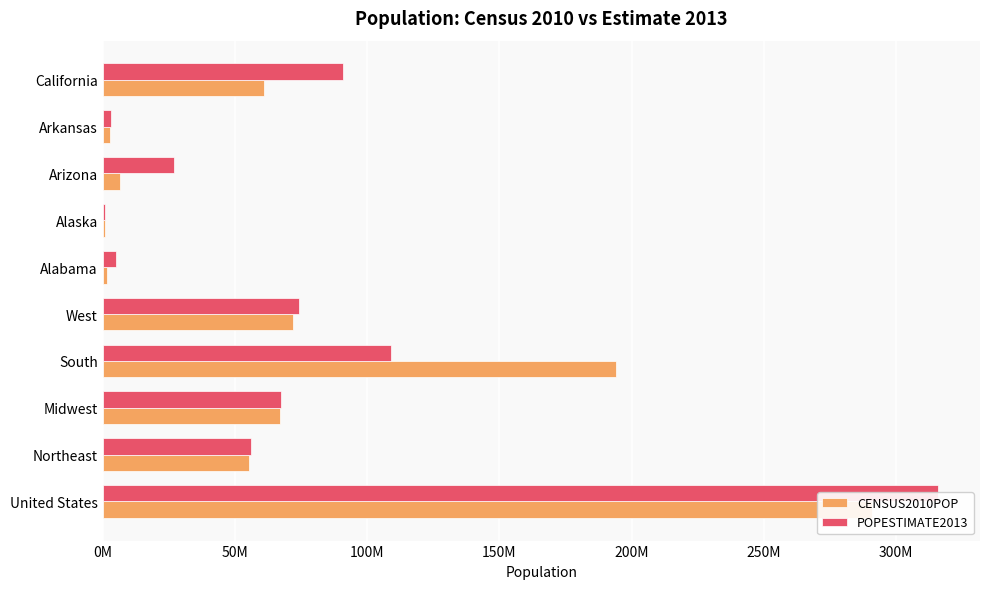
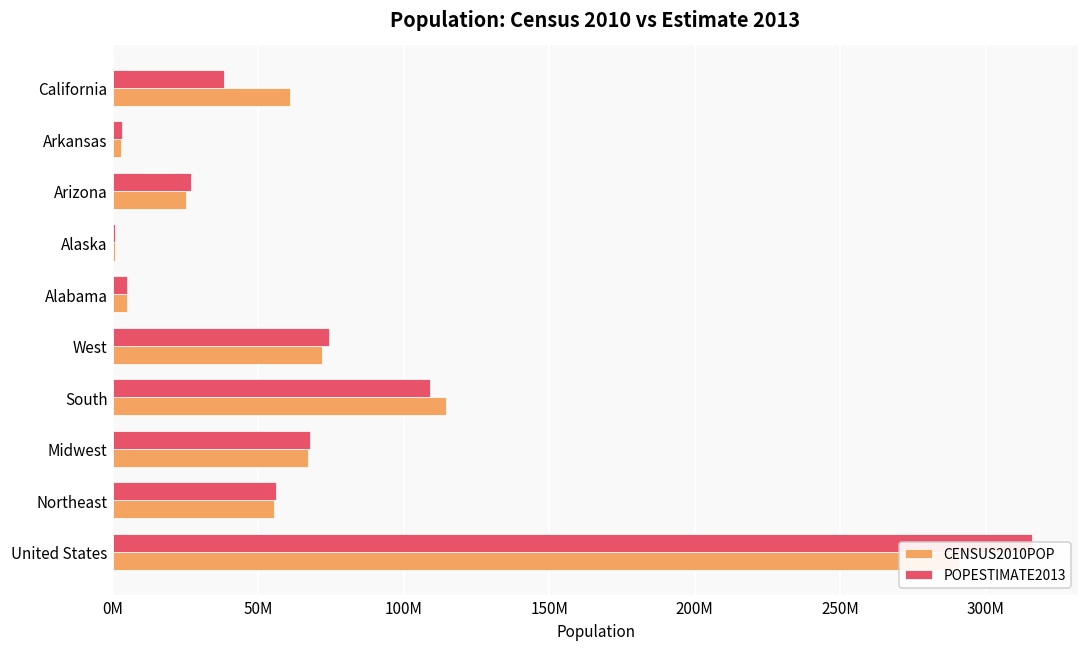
  {
    "CENSUS2010POP": {
      "California": 61000000,
      "Arkansas": 3000000,
-     "Arizona": 6000000,
-     "Alabama": 2000000,
+     "Arizona": 25000000,
+     "Alabama": 5000000,
      "West": 72000000,
-     "South": 194000000,
+     "South": 115000000,
      "Midwest": 67000000,
      "Northeast": 55000000
    },
    "POPESTIMATE2013": {
-     "California": 91000000,
+     "California": 38000000,
      "Arkansas": 3000000,
      "Arizona": 27000000,
      "Alabama": 5000000,
      "West": 74000000,
      "South": 109000000,
      "Midwest": 68000000,
      "Northeast": 56000000
    }
  }
